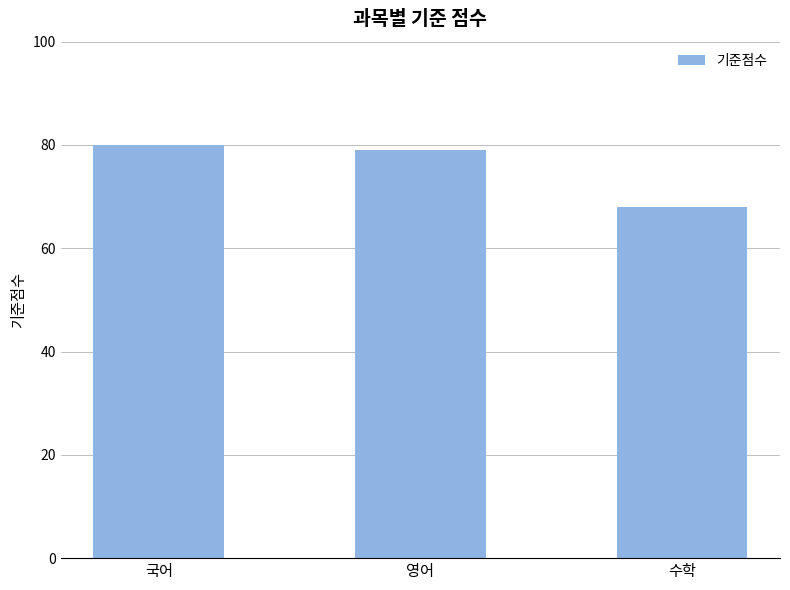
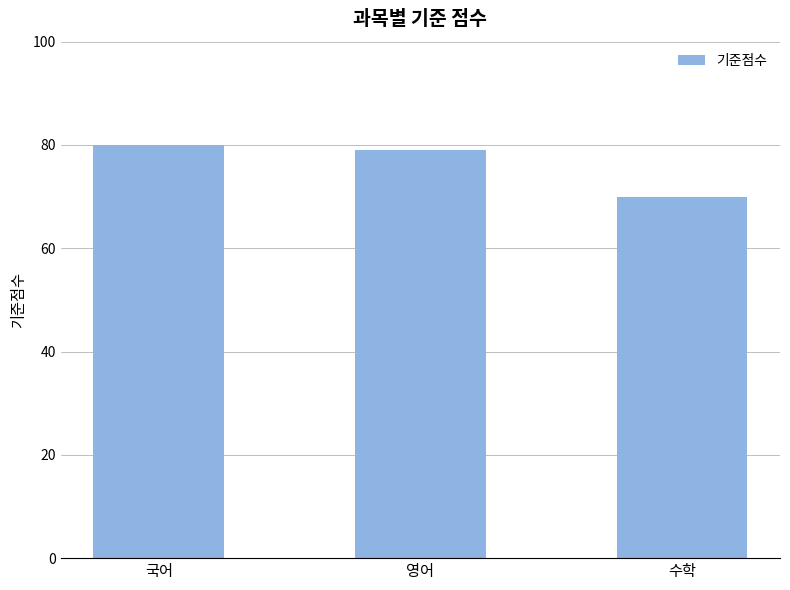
  {
    "국어": 80,
    "영어": 79,
-   "수학": 68
+   "수학": 70
  }
